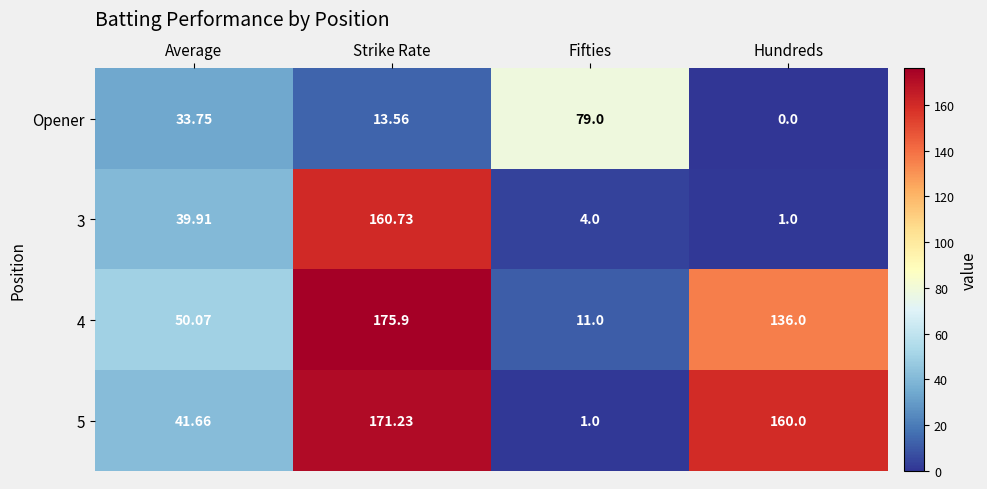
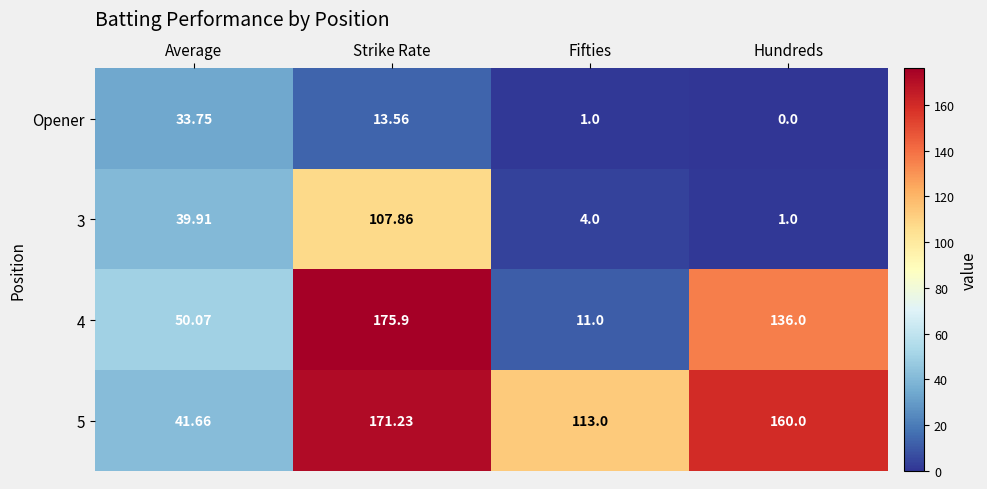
  {
    "Opener": {
      "Average": 33.75,
      "Strike Rate": 13.56,
-     "Fifties": 79.0,
+     "Fifties": 1.0,
      "Hundreds": 0.0
    },
    "3": {
      "Average": 39.91,
-     "Strike Rate": 160.73,
+     "Strike Rate": 107.86,
      "Fifties": 4.0,
      "Hundreds": 1.0
    },
    "4": {
      "Average": 50.07,
      "Strike Rate": 175.9,
      "Fifties": 11.0,
      "Hundreds": 136.0
    },
    "5": {
      "Average": 41.66,
      "Strike Rate": 171.23,
-     "Fifties": 1.0,
+     "Fifties": 113.0,
      "Hundreds": 160.0
    }
  }
